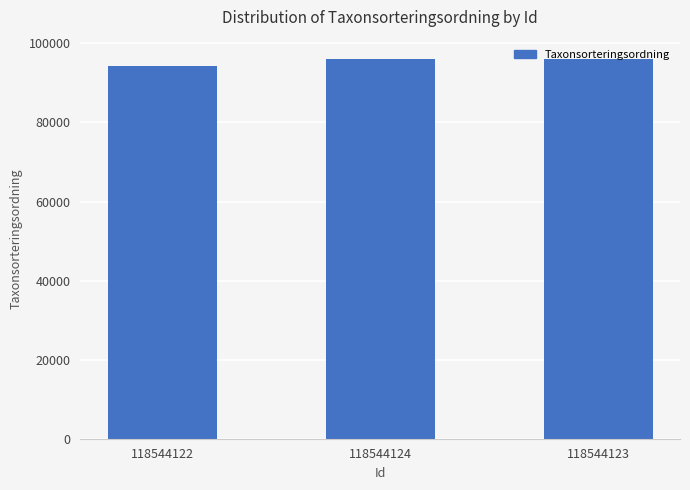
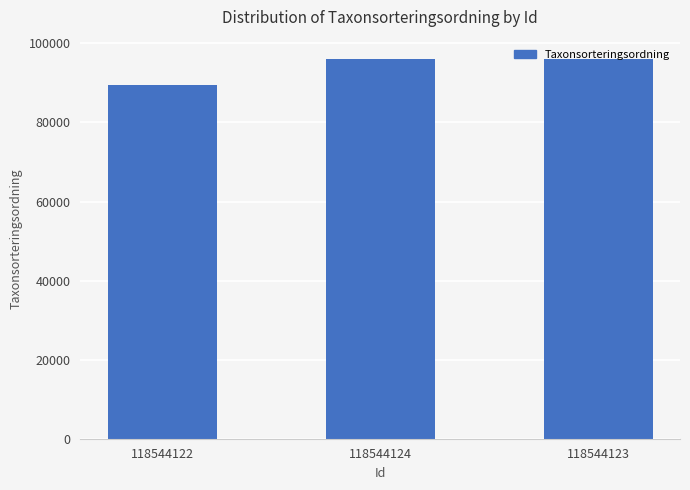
  {
-   "118544122": 94000,
+   "118544122": 89000,
    "118544124": 96000,
    "118544123": 96000
  }
